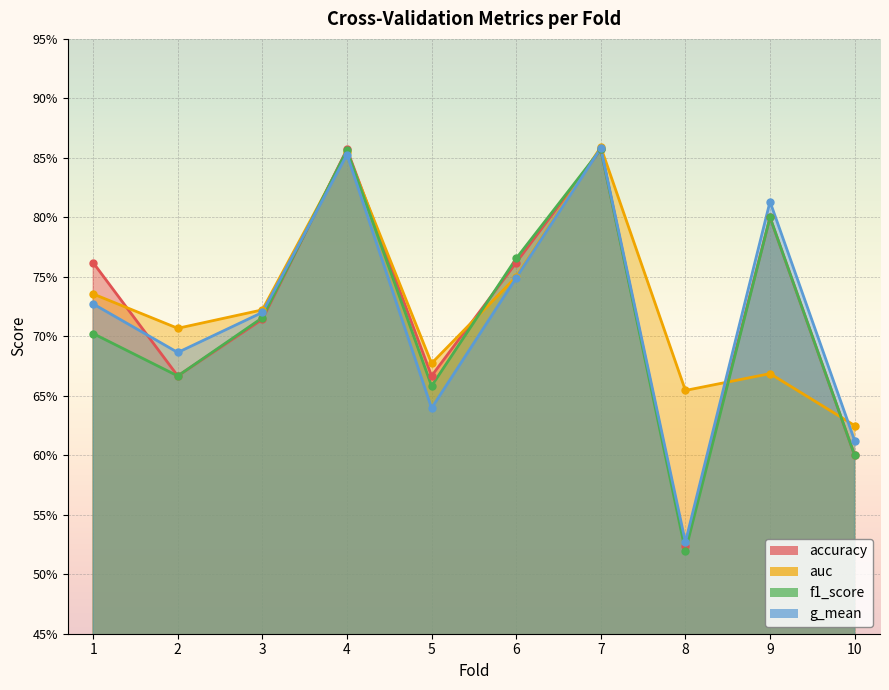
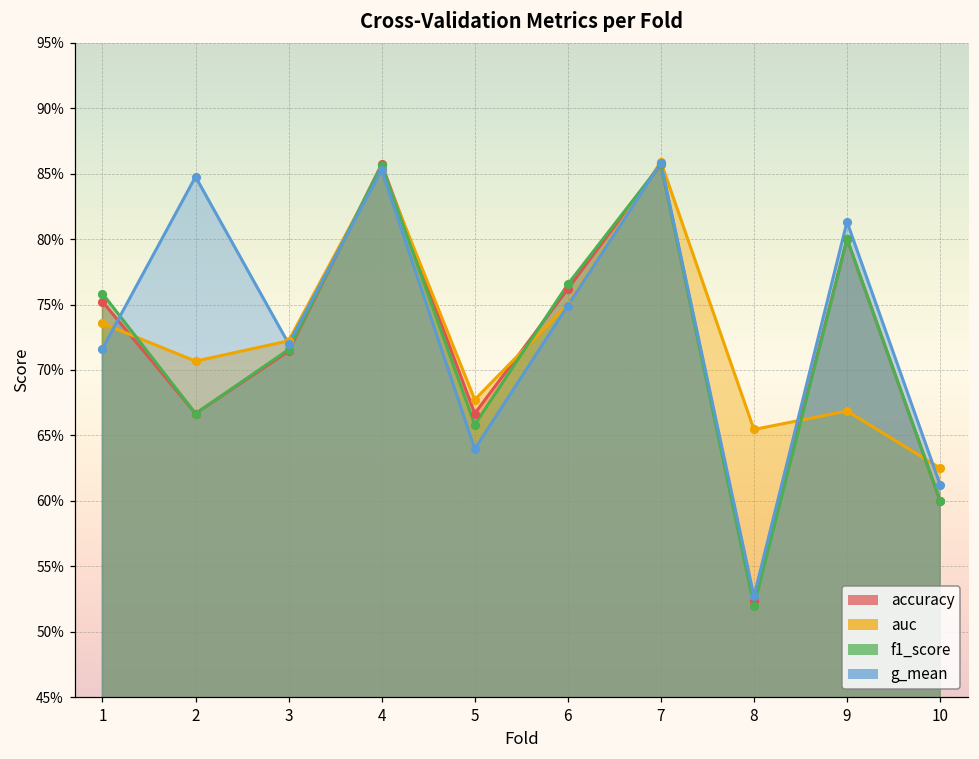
  {
    "accuracy": {
-     "1": "76.2%",
+     "1": "75.2%",
      "5": "66.7%",
      "6": "76.2%",
      "8": "52.4%"
    },
    "auc": {
      "1": "73.6%",
      "2": "70.7%",
      "5": "67.7%",
      "8": "65.4%",
      "9": "66.9%",
      "10": "62.5%"
    },
    "f1_score": {
-     "1": "70.2%",
+     "1": "75.8%",
      "5": "65.8%",
      "6": "76.5%",
      "8": "51.9%"
    },
    "g_mean": {
-     "1": "72.7%",
-     "2": "68.6%",
+     "1": "71.6%",
+     "2": "84.8%",
      "5": "64.0%",
      "8": "52.7%",
      "9": "81.3%",
      "10": "61.2%"
    }
  }
